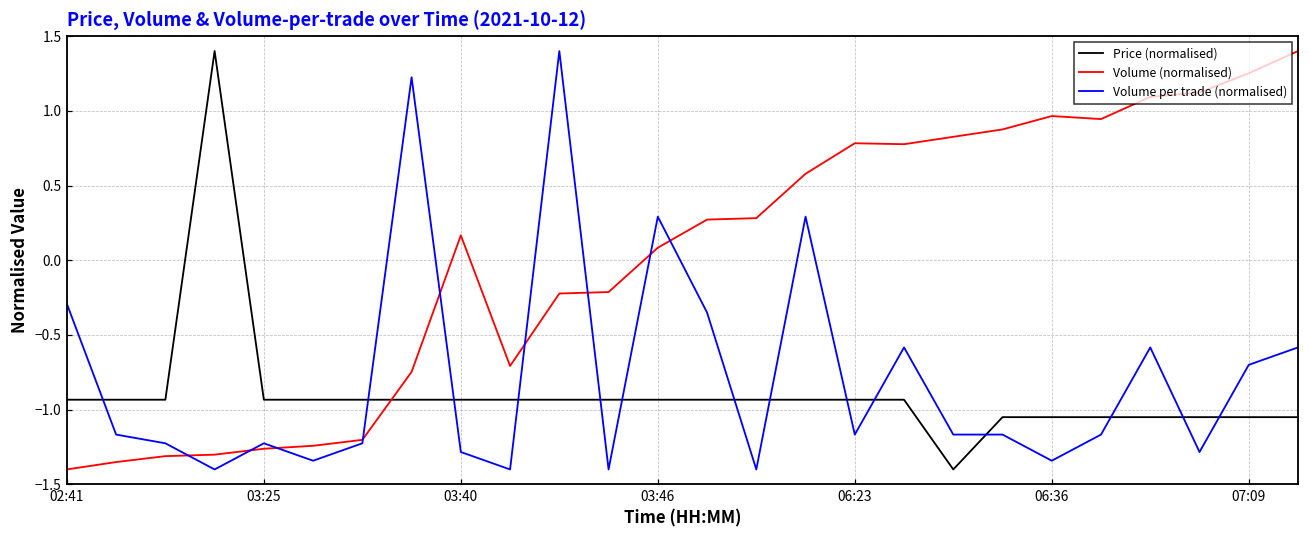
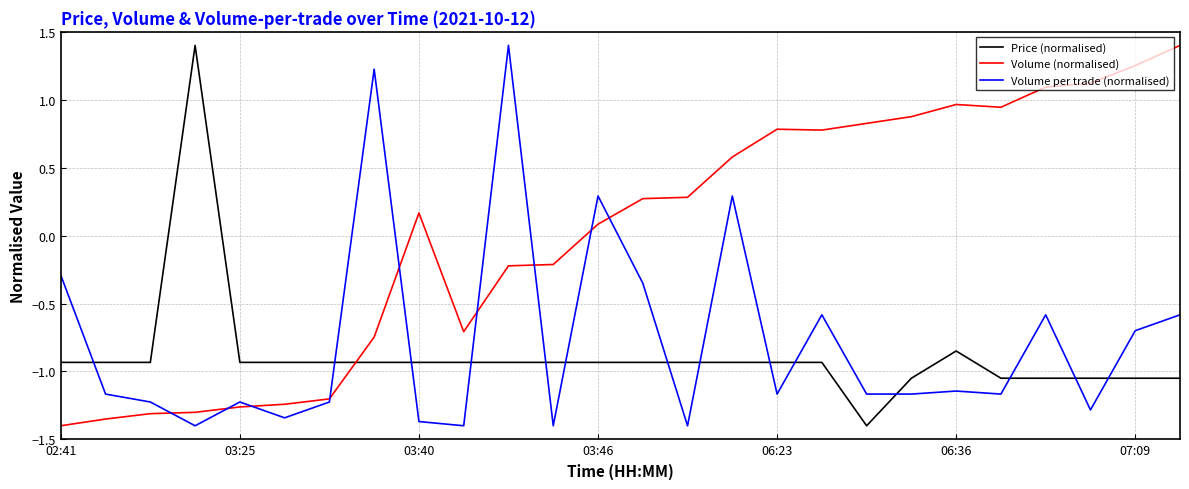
  {
    "Price (normalised)": {
      "02:41": -0.93,
      "03:25": -0.93,
      "03:40": -0.93,
      "03:46": -0.93,
      "06:23": -0.93,
-     "06:36": -1.05,
+     "06:36": -0.85,
      "07:09": -1.05
    },
    "Volume (normalised)": {
      "02:41": -1.40,
      "03:25": -1.26,
      "03:40": 0.17,
      "03:46": 0.08,
      "06:23": 0.78,
      "06:36": 0.97
    },
    "Volume per trade (normalised)": {
      "02:41": -0.29,
      "03:25": -1.22,
-     "03:40": -1.28,
+     "03:40": -1.37,
      "03:46": 0.29,
      "06:23": -1.17,
-     "06:36": -1.34,
+     "06:36": -1.14,
      "07:09": -0.70
    }
  }
